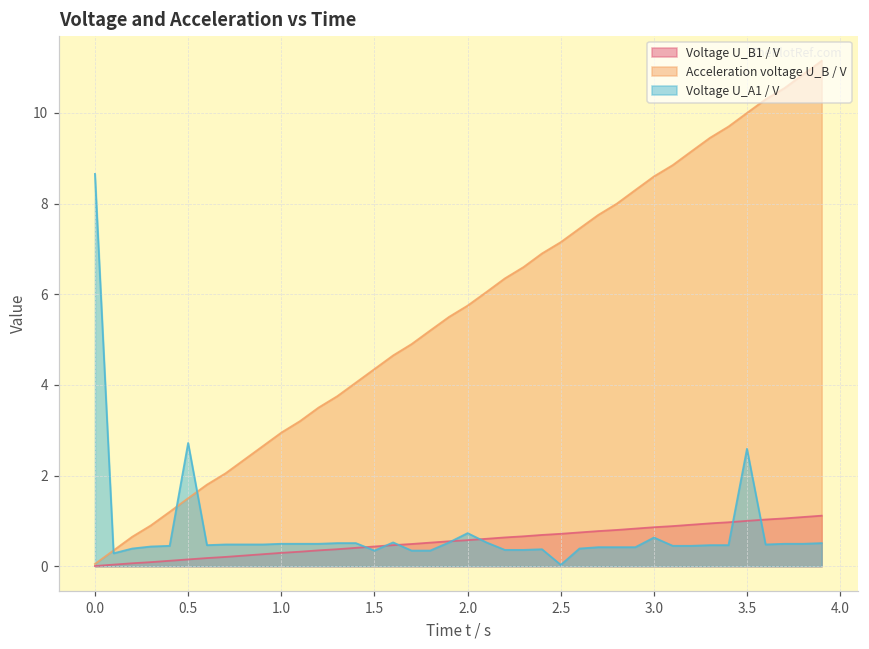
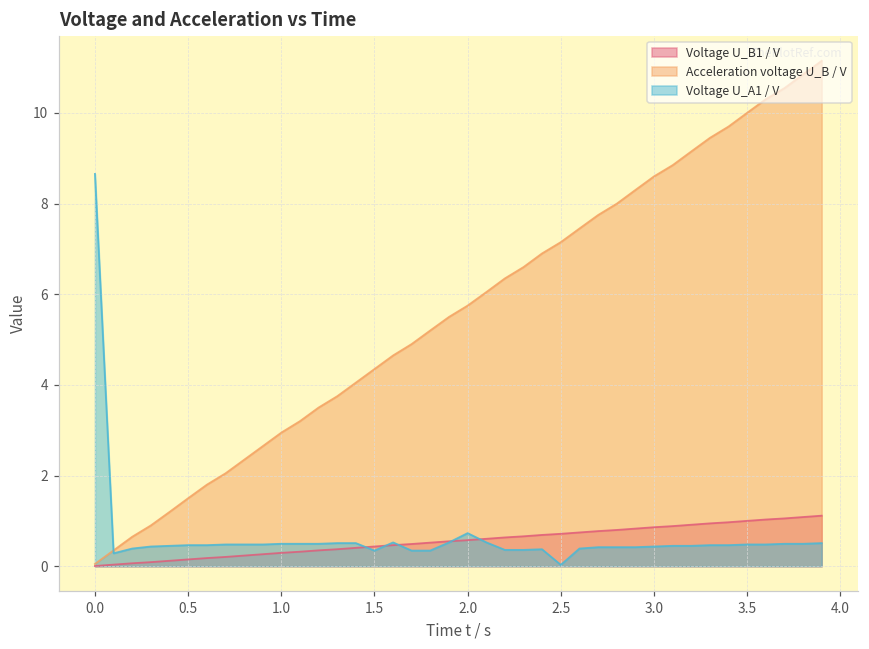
  {
    "Voltage U_A1 / V": {
      "0.0": 8.7,
-     "0.5": 2.7,
+     "0.5": 0.5,
      "1.0": 0.5,
      "1.5": 0.3,
      "2.0": 0.7,
      "2.5": 0.0,
-     "3.0": 0.6,
-     "3.5": 2.6
+     "3.0": 0.4,
+     "3.5": 0.5
    }
  }
